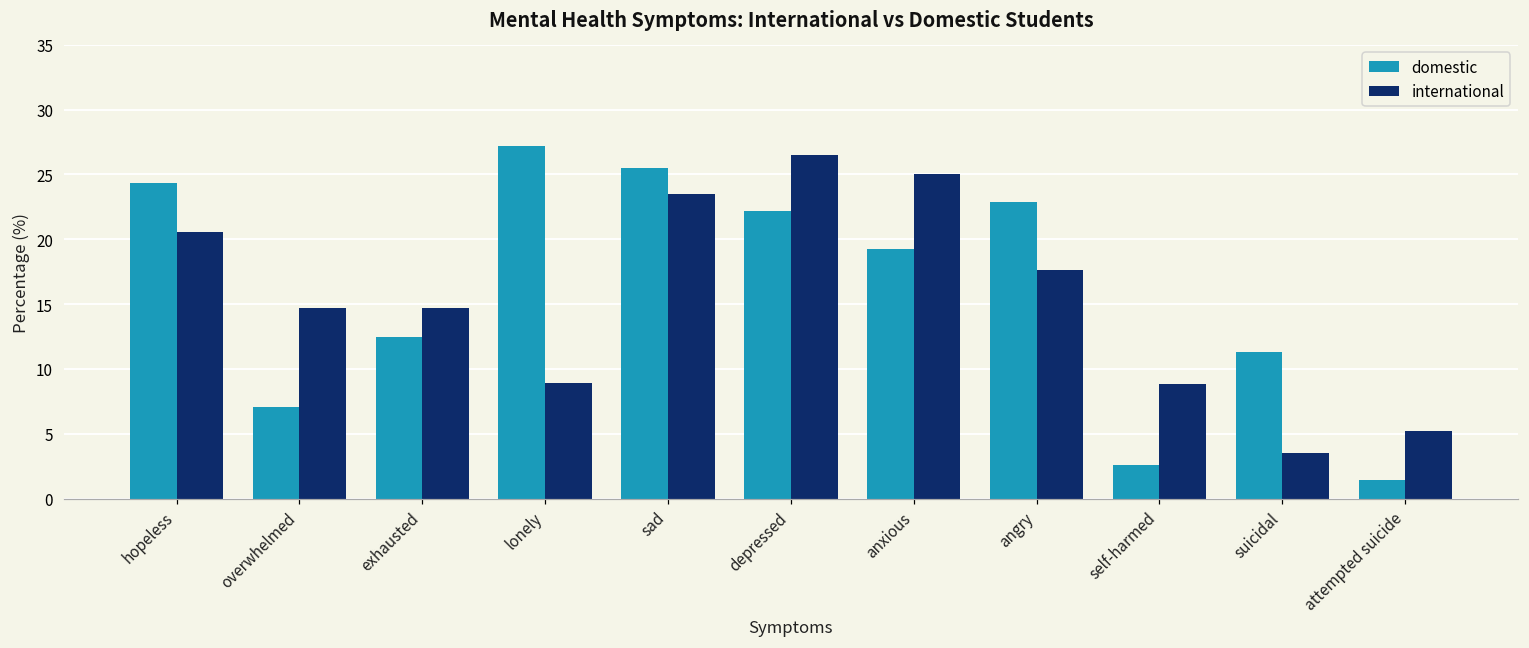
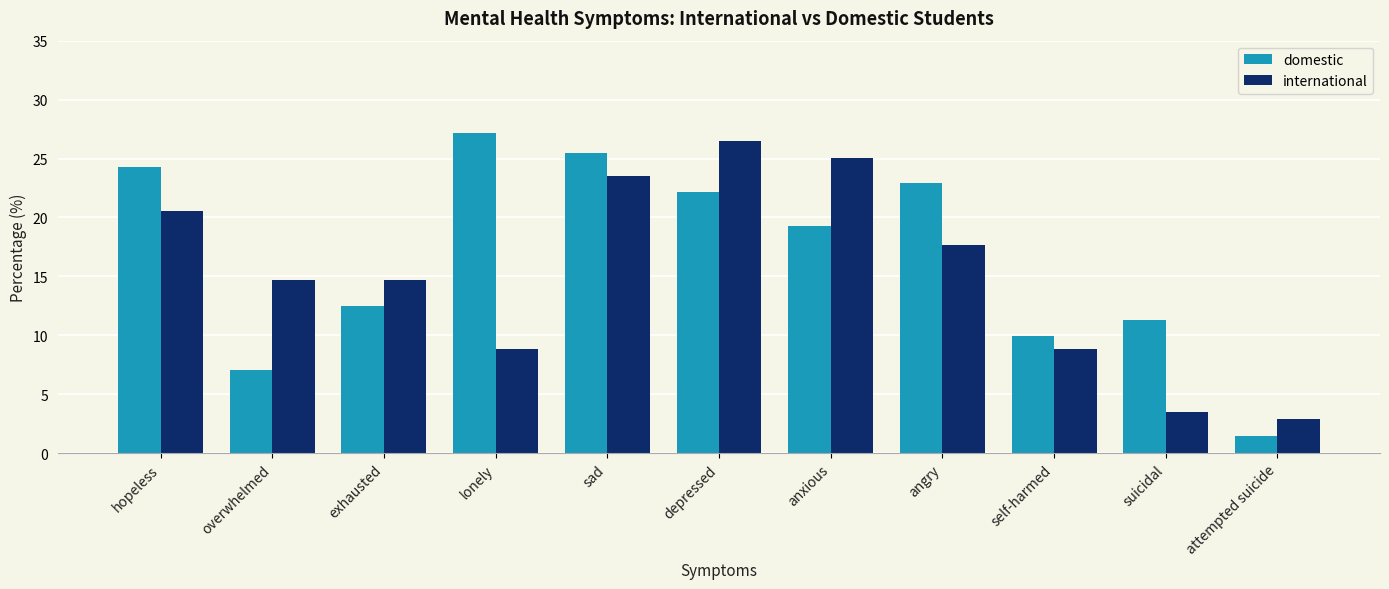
  {
    "domestic": {
      "hopeless": 24.3,
      "overwhelmed": 7.1,
      "exhausted": 12.5,
      "lonely": 27.2,
      "sad": 25.5,
      "depressed": 22.2,
      "anxious": 19.3,
      "angry": 22.9,
-     "self-harmed": 2.6,
+     "self-harmed": 9.9,
      "suicidal": 11.3,
      "attempted suicide": 1.4
    },
    "international": {
      "hopeless": 20.6,
      "overwhelmed": 14.7,
      "exhausted": 14.7,
      "lonely": 8.9,
      "sad": 23.5,
      "depressed": 26.5,
      "anxious": 25.0,
      "angry": 17.7,
      "self-harmed": 8.8,
      "suicidal": 3.5,
-     "attempted suicide": 5.2
+     "attempted suicide": 2.9
    }
  }
